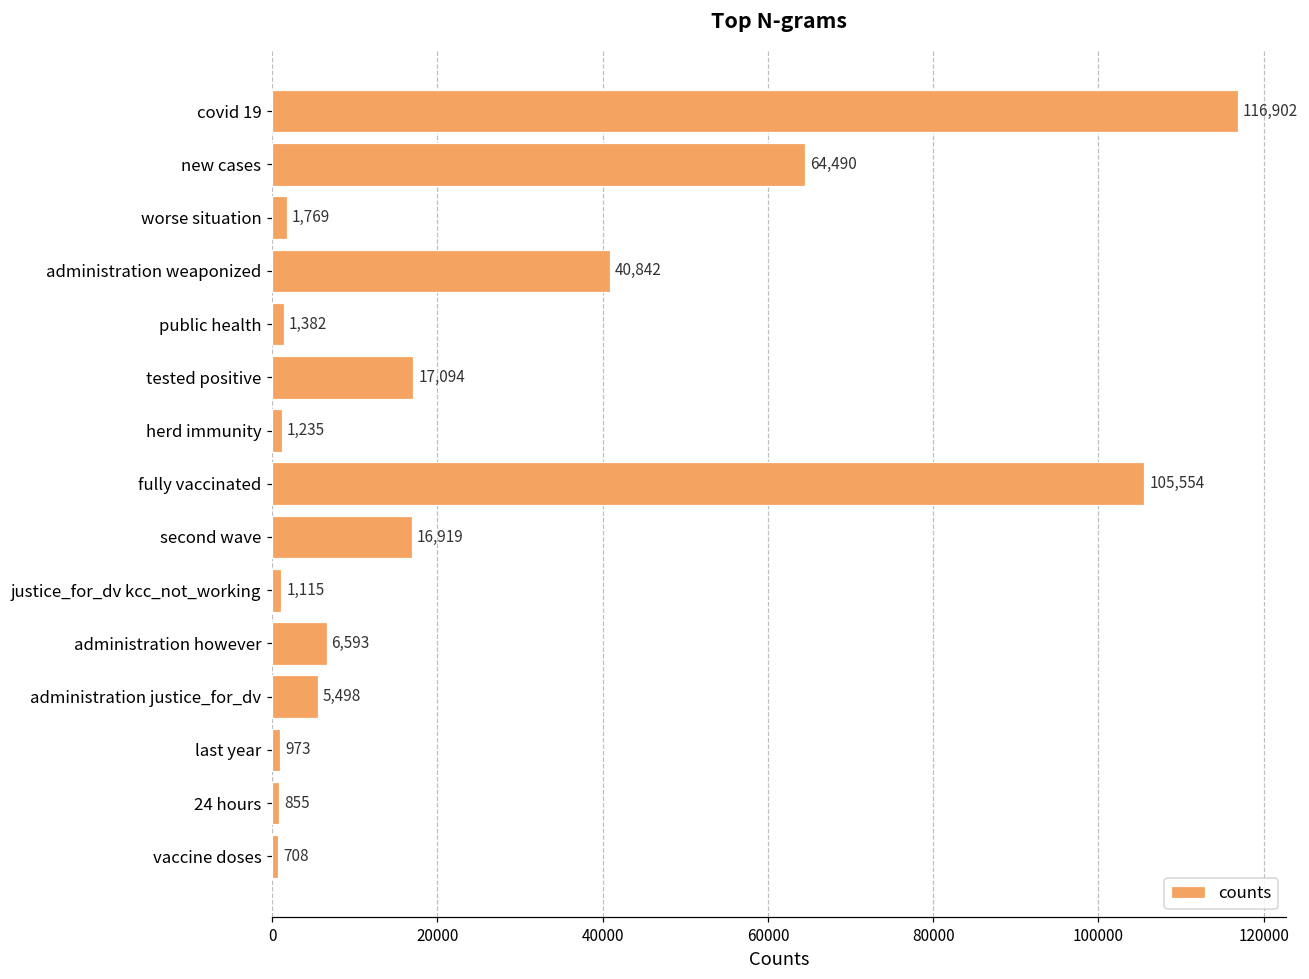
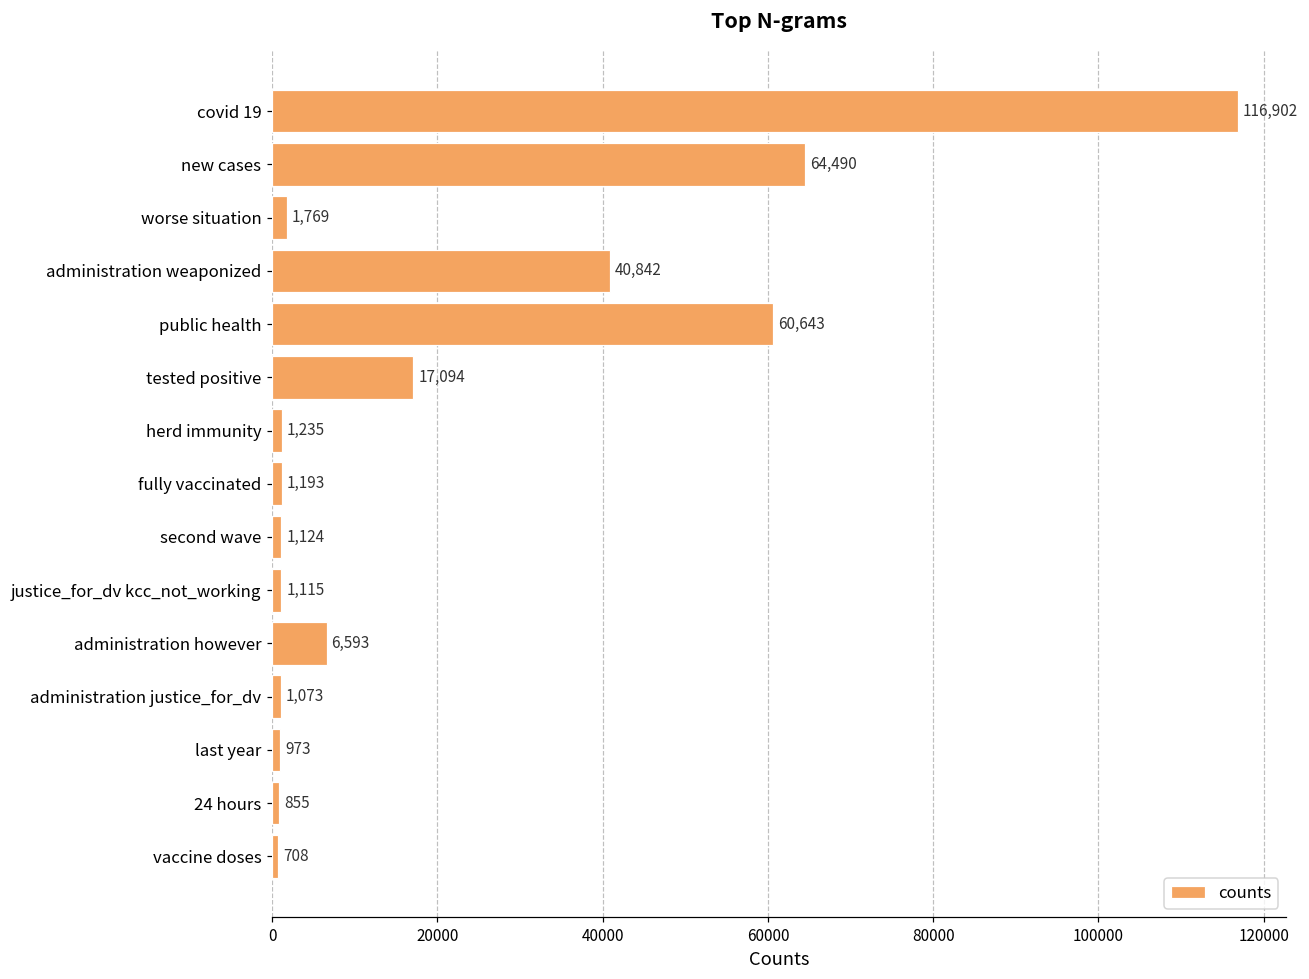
  {
    "covid 19": "116,902",
    "new cases": "64,490",
    "worse situation": "1,769",
    "administration weaponized": "40,842",
-   "public health": "1,382",
+   "public health": "60,643",
    "tested positive": "17,094",
    "herd immunity": "1,235",
-   "fully vaccinated": "105,554",
-   "second wave": "16,919",
+   "fully vaccinated": "1,193",
+   "second wave": "1,124",
    "justice_for_dv kcc_not_working": "1,115",
    "administration however": "6,593",
-   "administration justice_for_dv": "5,498",
+   "administration justice_for_dv": "1,073",
    "last year": "973",
    "24 hours": "855",
    "vaccine doses": "708"
  }
